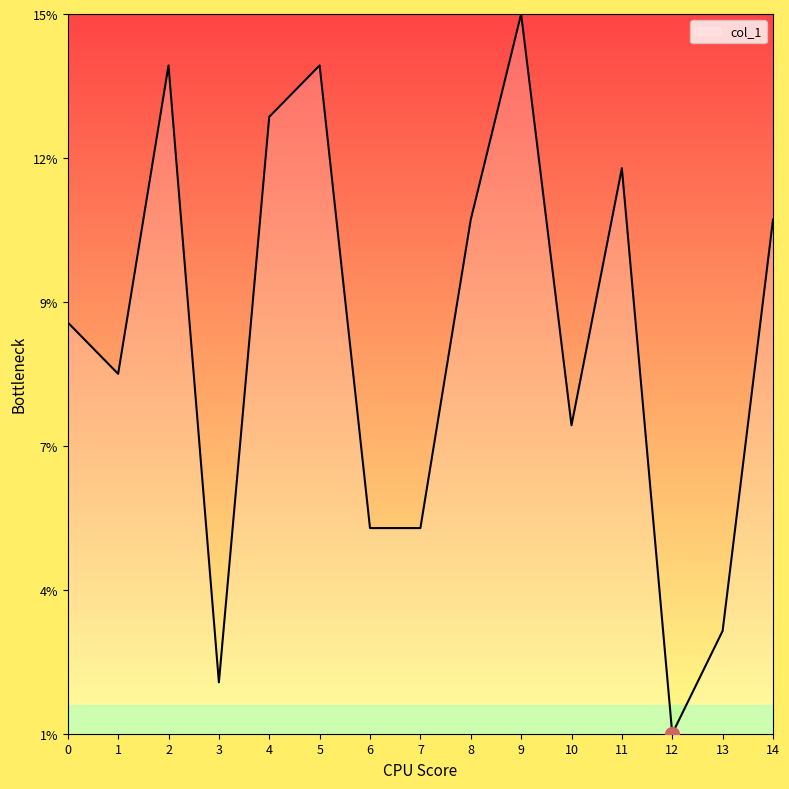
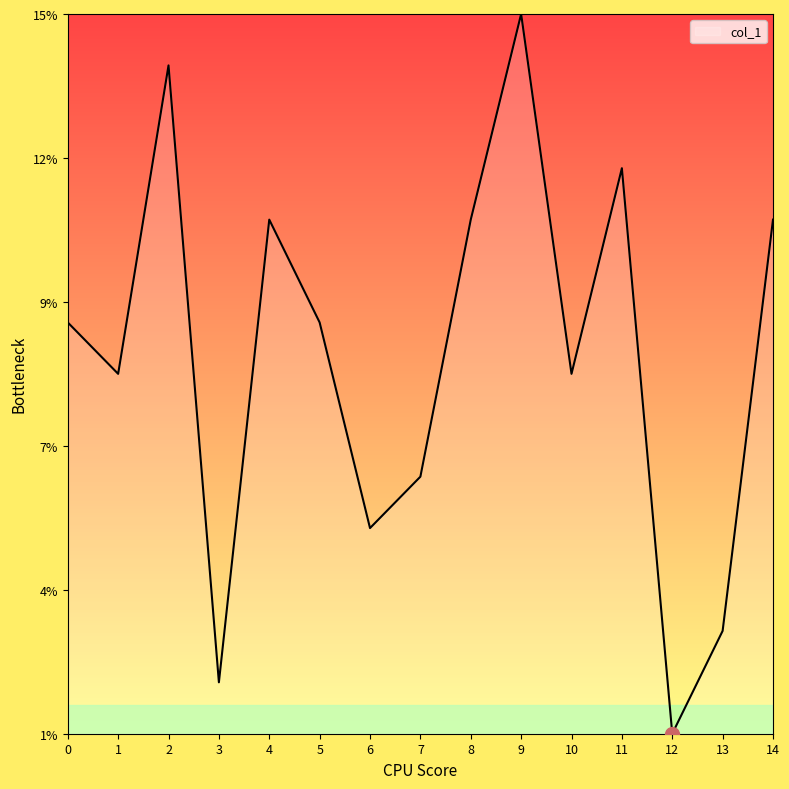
  {
    "col_1": {
      "0": "9%",
      "1": "8%",
      "2": "14%",
      "3": "2%",
-     "4": "13%",
-     "5": "14%",
+     "4": "11%",
+     "5": "9%",
      "6": "5%",
-     "7": "5%",
+     "7": "6%",
      "8": "11%",
      "9": "15%",
-     "10": "7%",
+     "10": "8%",
      "11": "12%",
      "13": "3%",
      "14": "11%"
    }
  }
